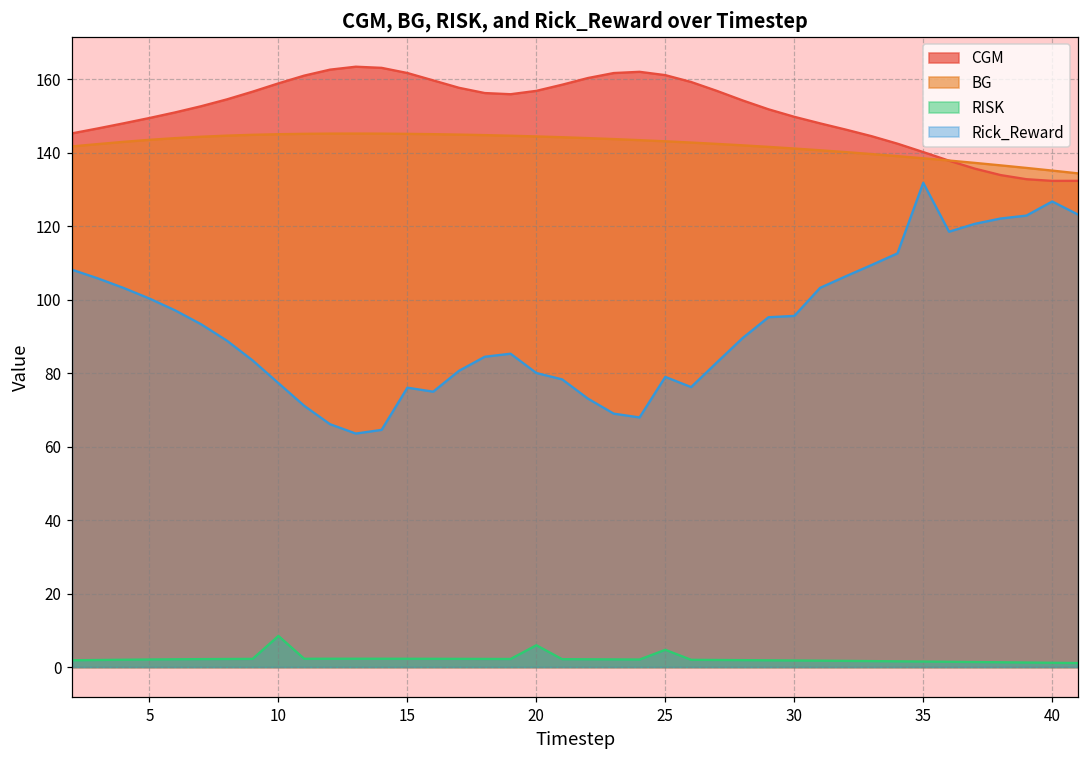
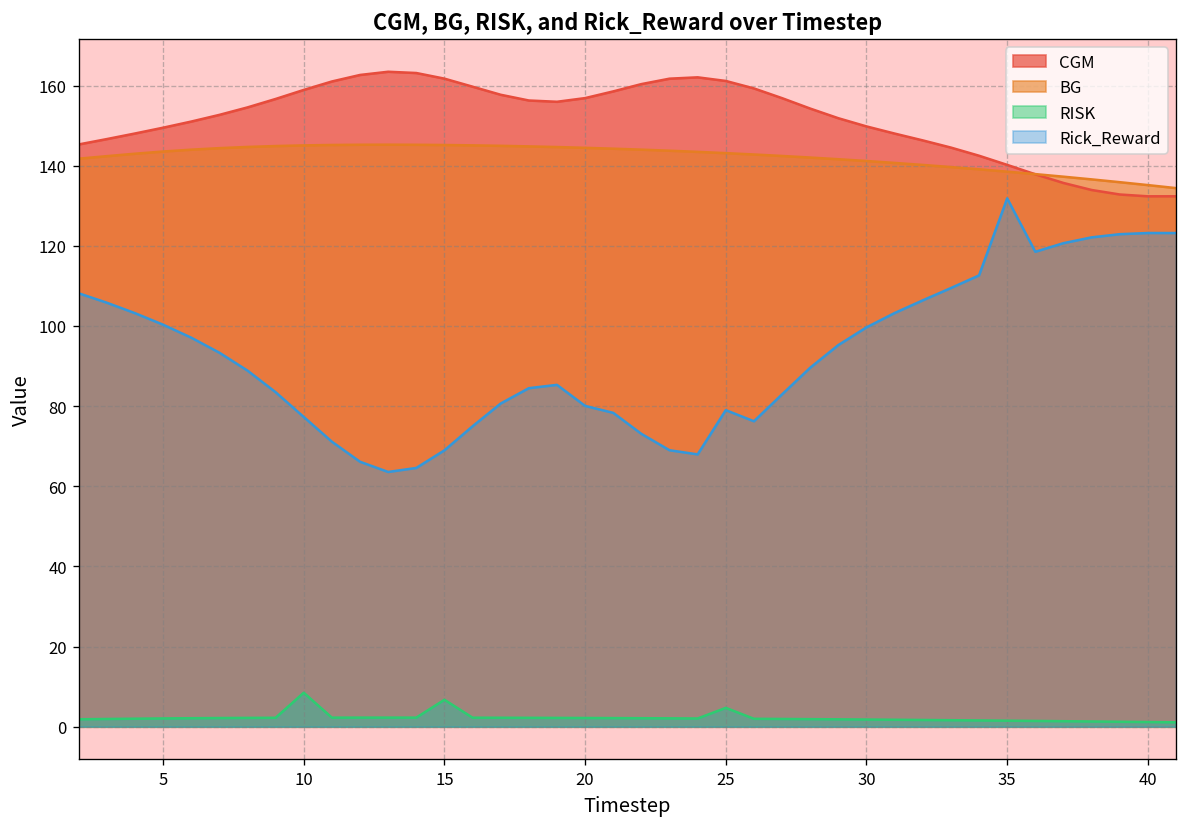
  {
    "RISK": {
      "5": 2,
      "10": 8,
-     "15": 2,
-     "20": 6,
+     "15": 7,
+     "20": 2,
      "25": 5,
      "30": 2,
      "35": 2,
      "40": 1
    },
    "Rick_Reward": {
      "5": 100,
      "10": 77,
-     "15": 76,
+     "15": 69,
      "20": 80,
      "25": 79,
-     "30": 96,
+     "30": 100,
      "35": 132,
-     "40": 127
+     "40": 123
    }
  }
